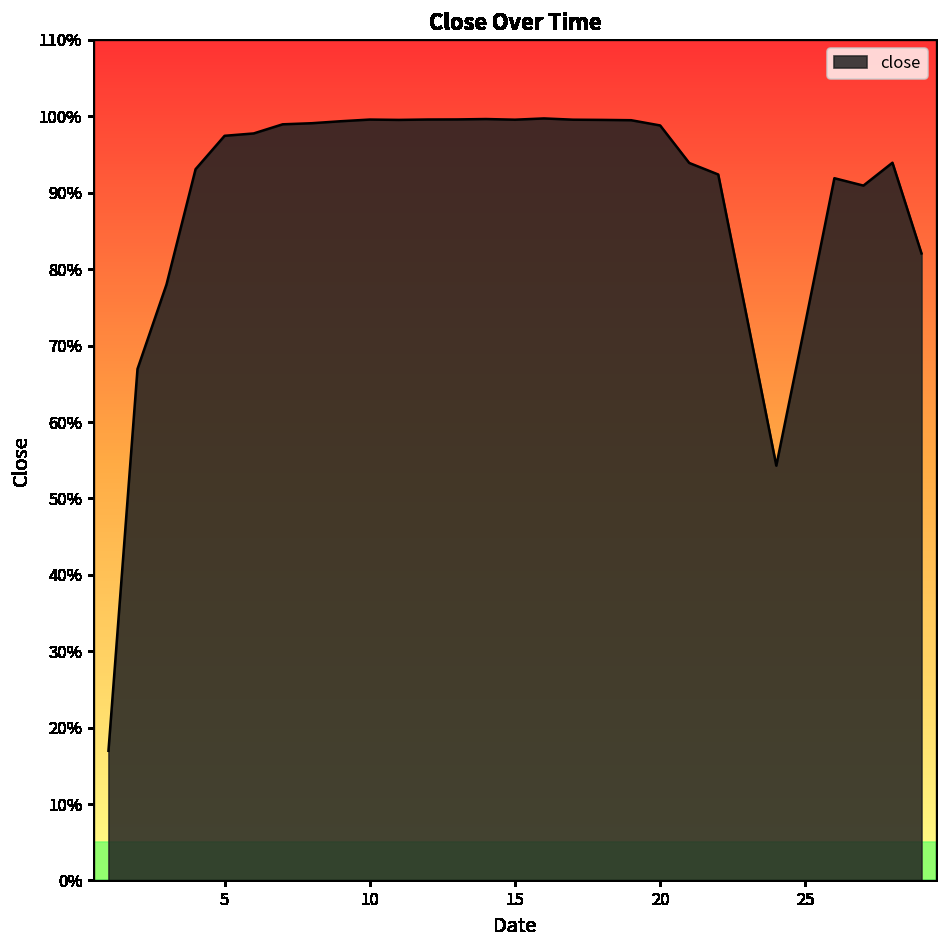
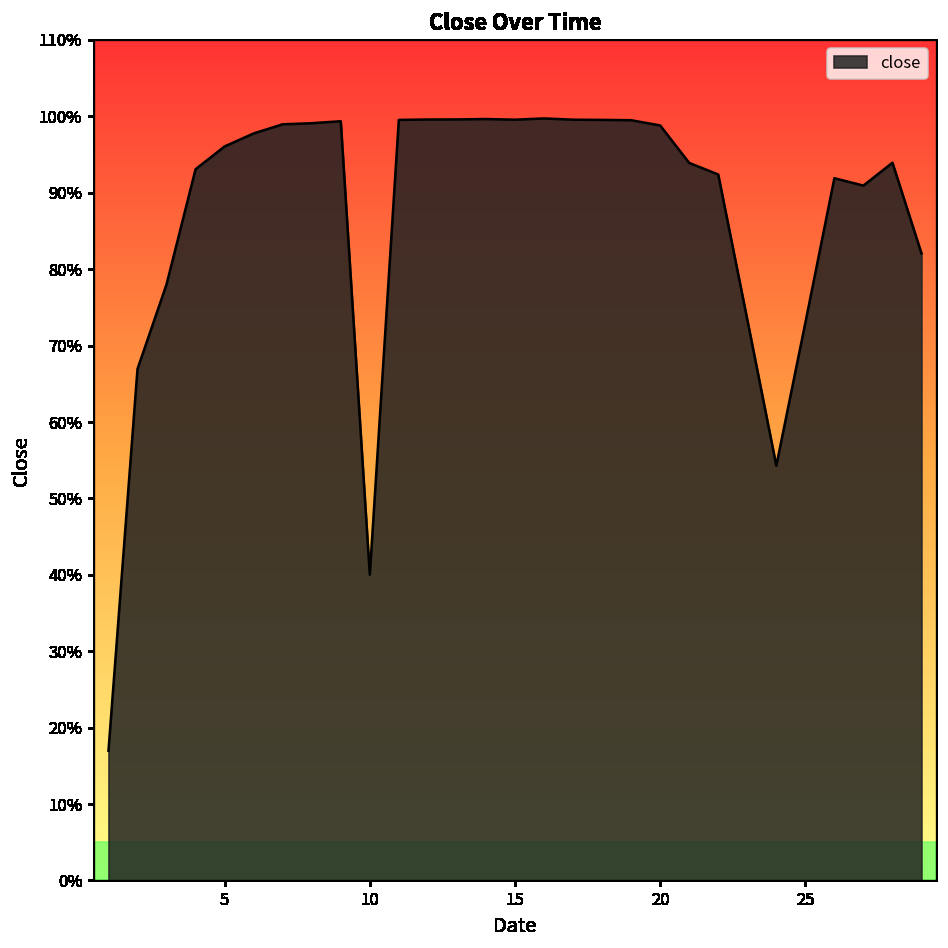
  {
-   "5": "97%",
-   "10": "100%",
+   "5": "96%",
+   "10": "40%",
    "15": "100%",
    "20": "99%",
    "25": "73%"
  }
